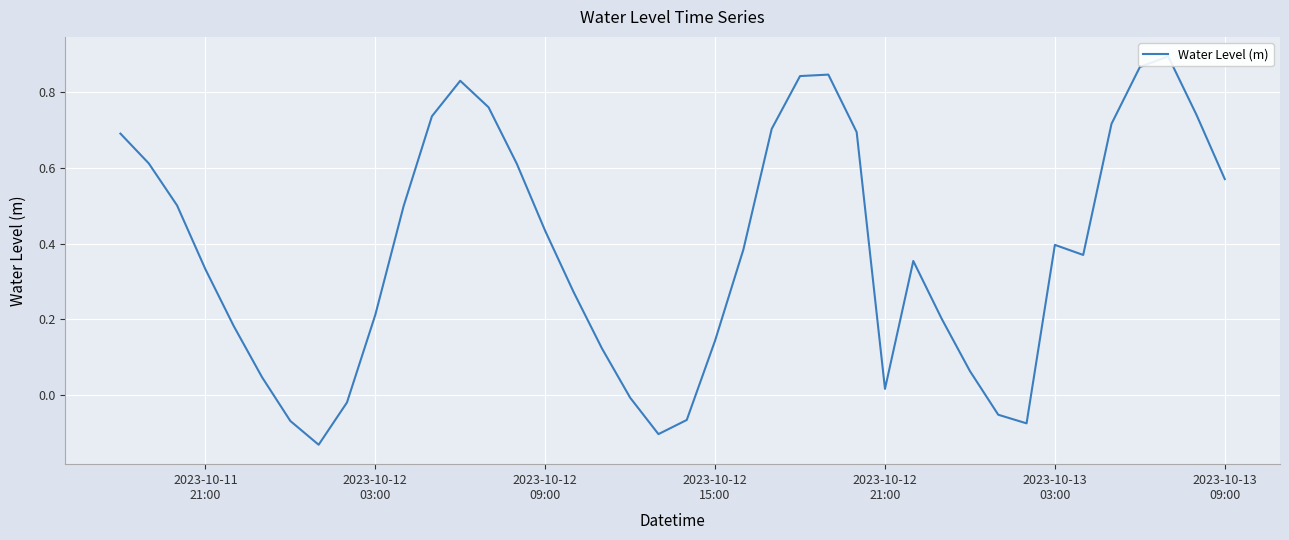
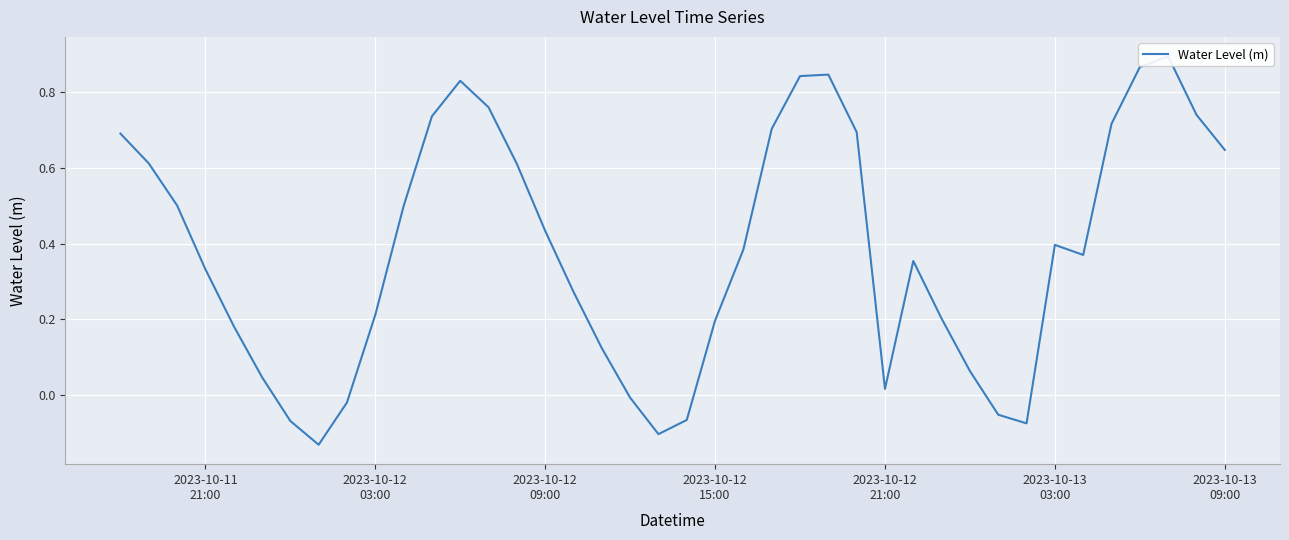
  {
    "2023-10-11 21:00": 0.33,
    "2023-10-12 03:00": 0.21,
    "2023-10-12 09:00": 0.43,
-   "2023-10-12 15:00": 0.14,
+   "2023-10-12 15:00": 0.20,
    "2023-10-12 21:00": 0.02,
    "2023-10-13 03:00": 0.40,
-   "2023-10-13 09:00": 0.57
+   "2023-10-13 09:00": 0.65
  }
